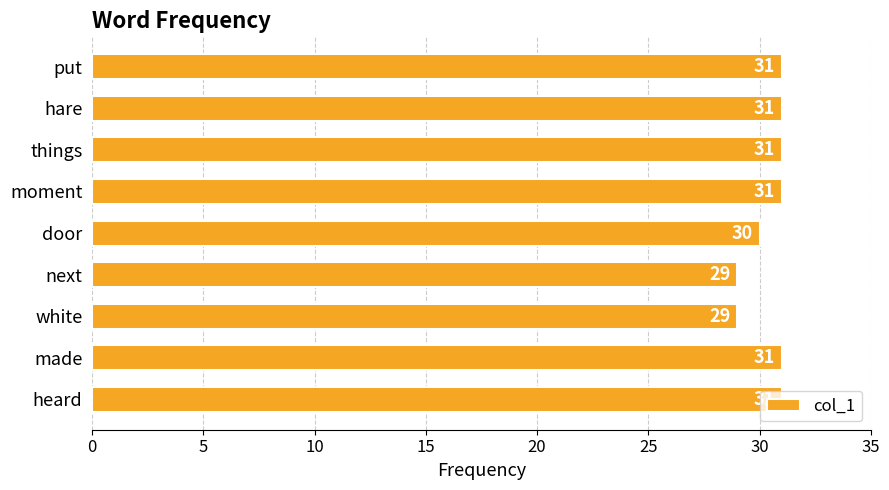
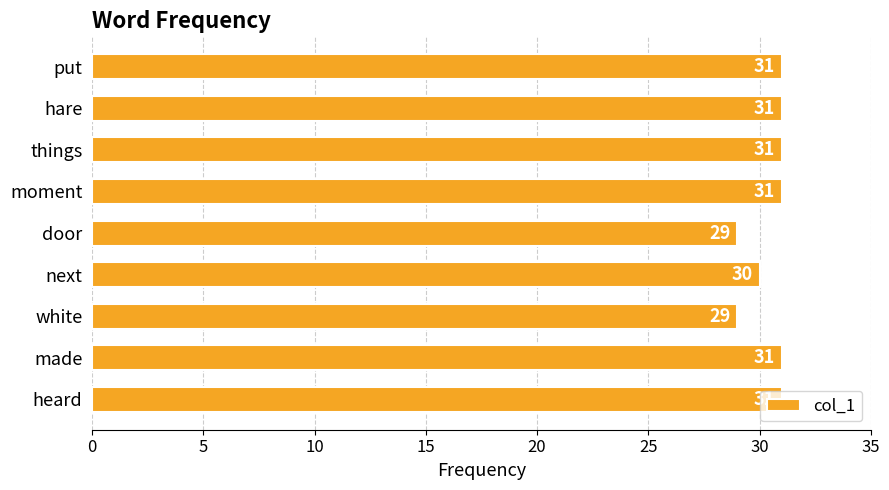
  {
    "put": 31,
    "hare": 31,
    "things": 31,
    "moment": 31,
-   "door": 30,
-   "next": 29,
+   "door": 29,
+   "next": 30,
    "white": 29,
    "made": 31
  }
